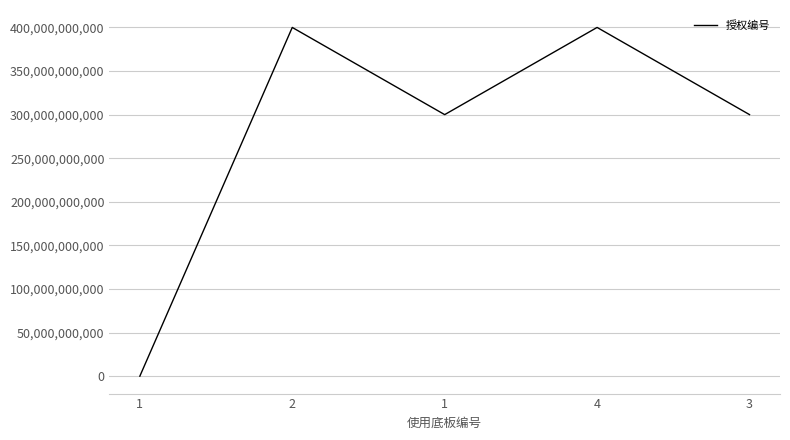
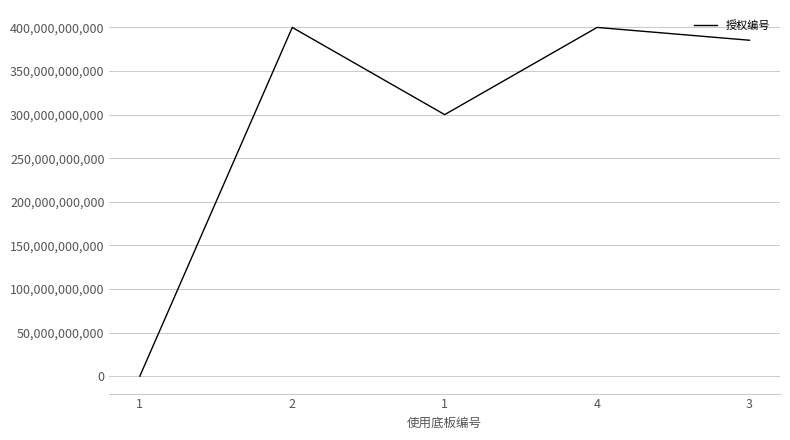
  {
    "2": "400,000,000,000",
    "4": "400,000,000,000",
-   "3": "300,000,000,000"
+   "3": "390,000,000,000"
  }
